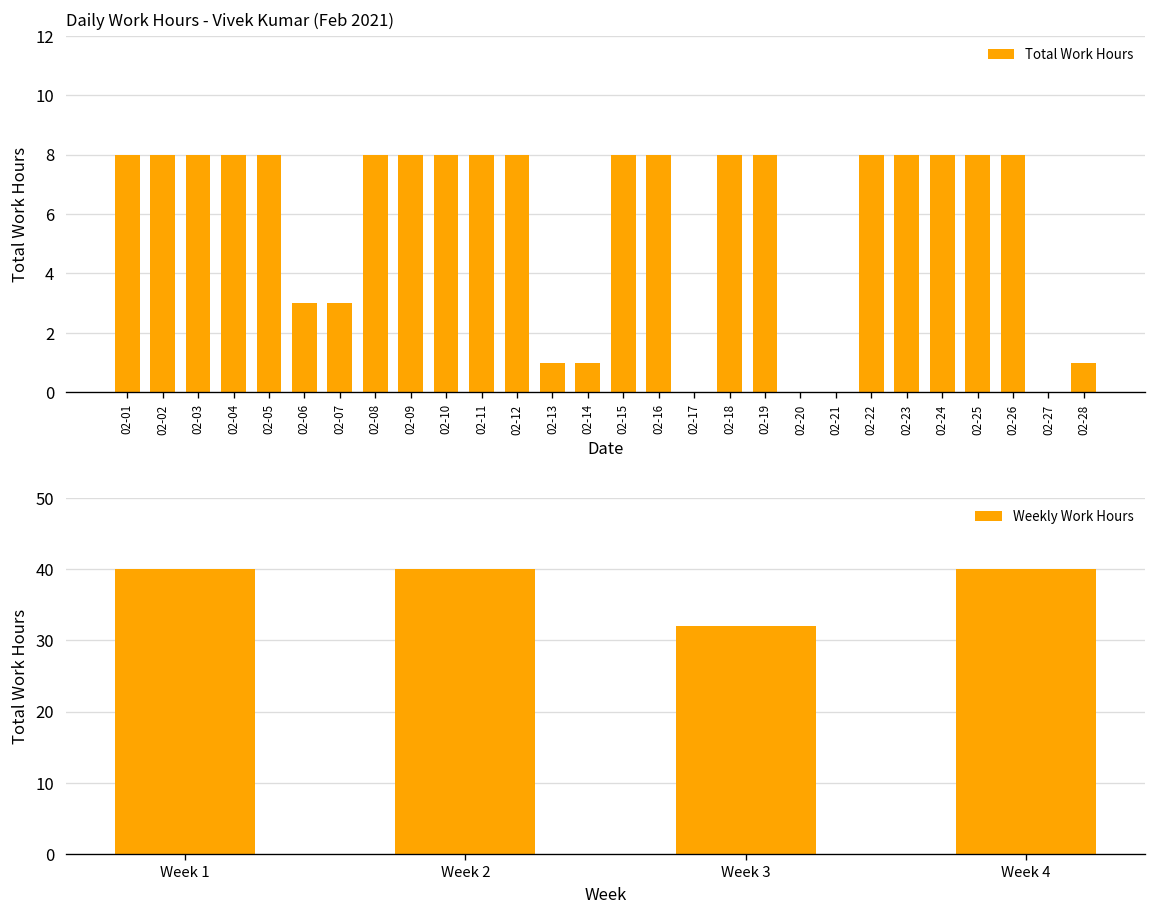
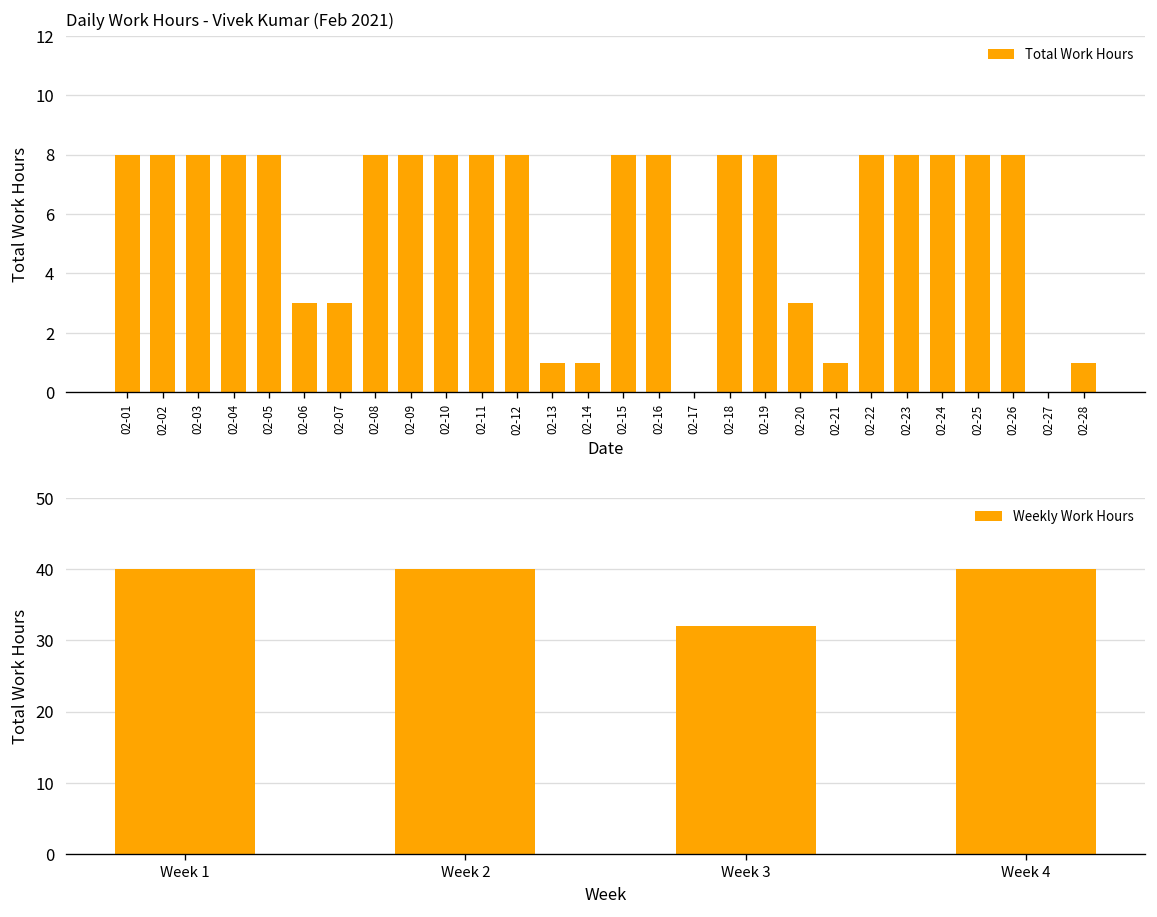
  {
    "Daily Work Hours - Vivek Kumar (Feb 2021)": {
      "02-01": 8,
      "02-02": 8,
      "02-03": 8,
      "02-04": 8,
      "02-05": 8,
      "02-06": 3,
      "02-07": 3,
      "02-08": 8,
      "02-09": 8,
      "02-10": 8,
      "02-11": 8,
      "02-12": 8,
      "02-13": 1,
      "02-14": 1,
      "02-15": 8,
      "02-16": 8,
      "02-17": 0,
      "02-18": 8,
      "02-19": 8,
-     "02-20": 0,
-     "02-21": 0,
+     "02-20": 3,
+     "02-21": 1,
      "02-22": 8,
      "02-23": 8,
      "02-24": 8,
      "02-25": 8,
      "02-26": 8,
      "02-27": 0,
      "02-28": 1
    }
  }
